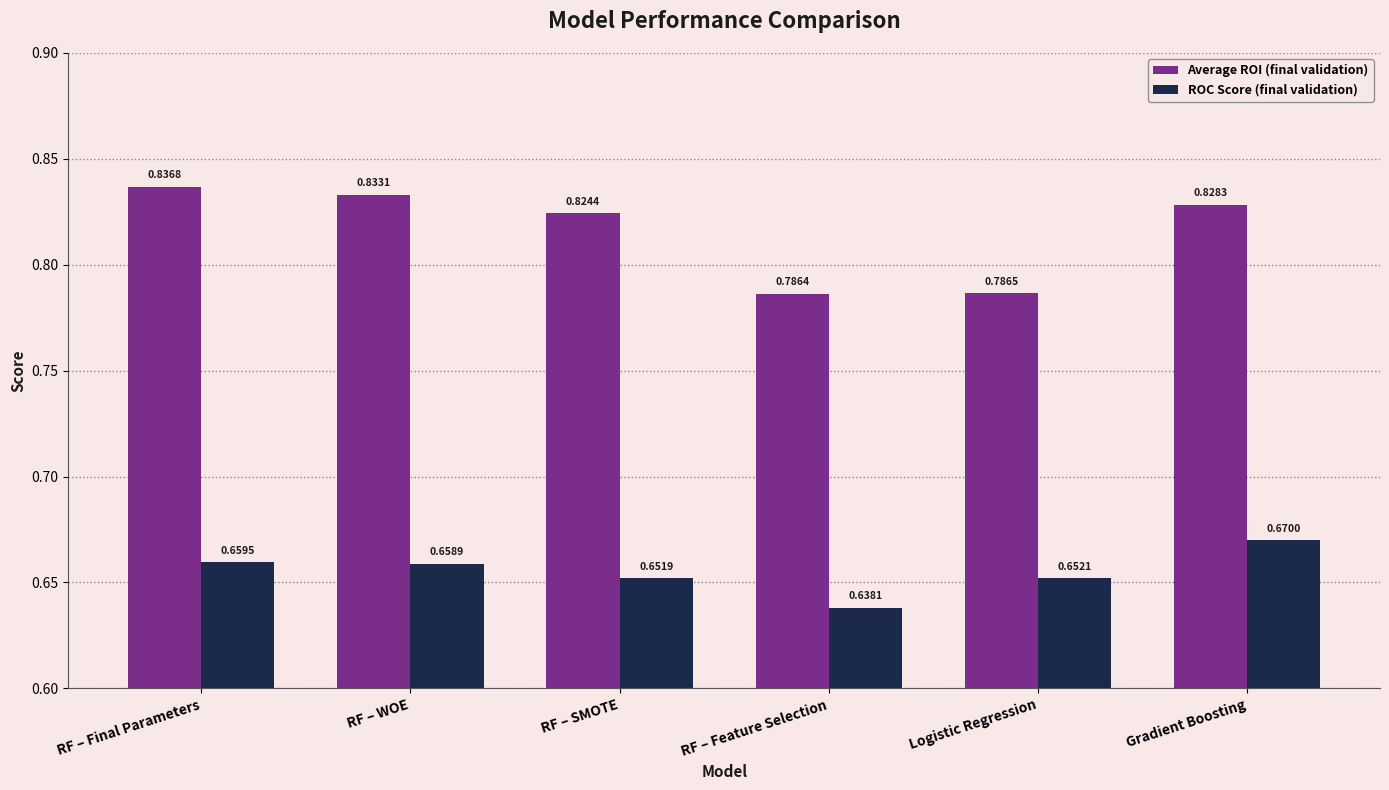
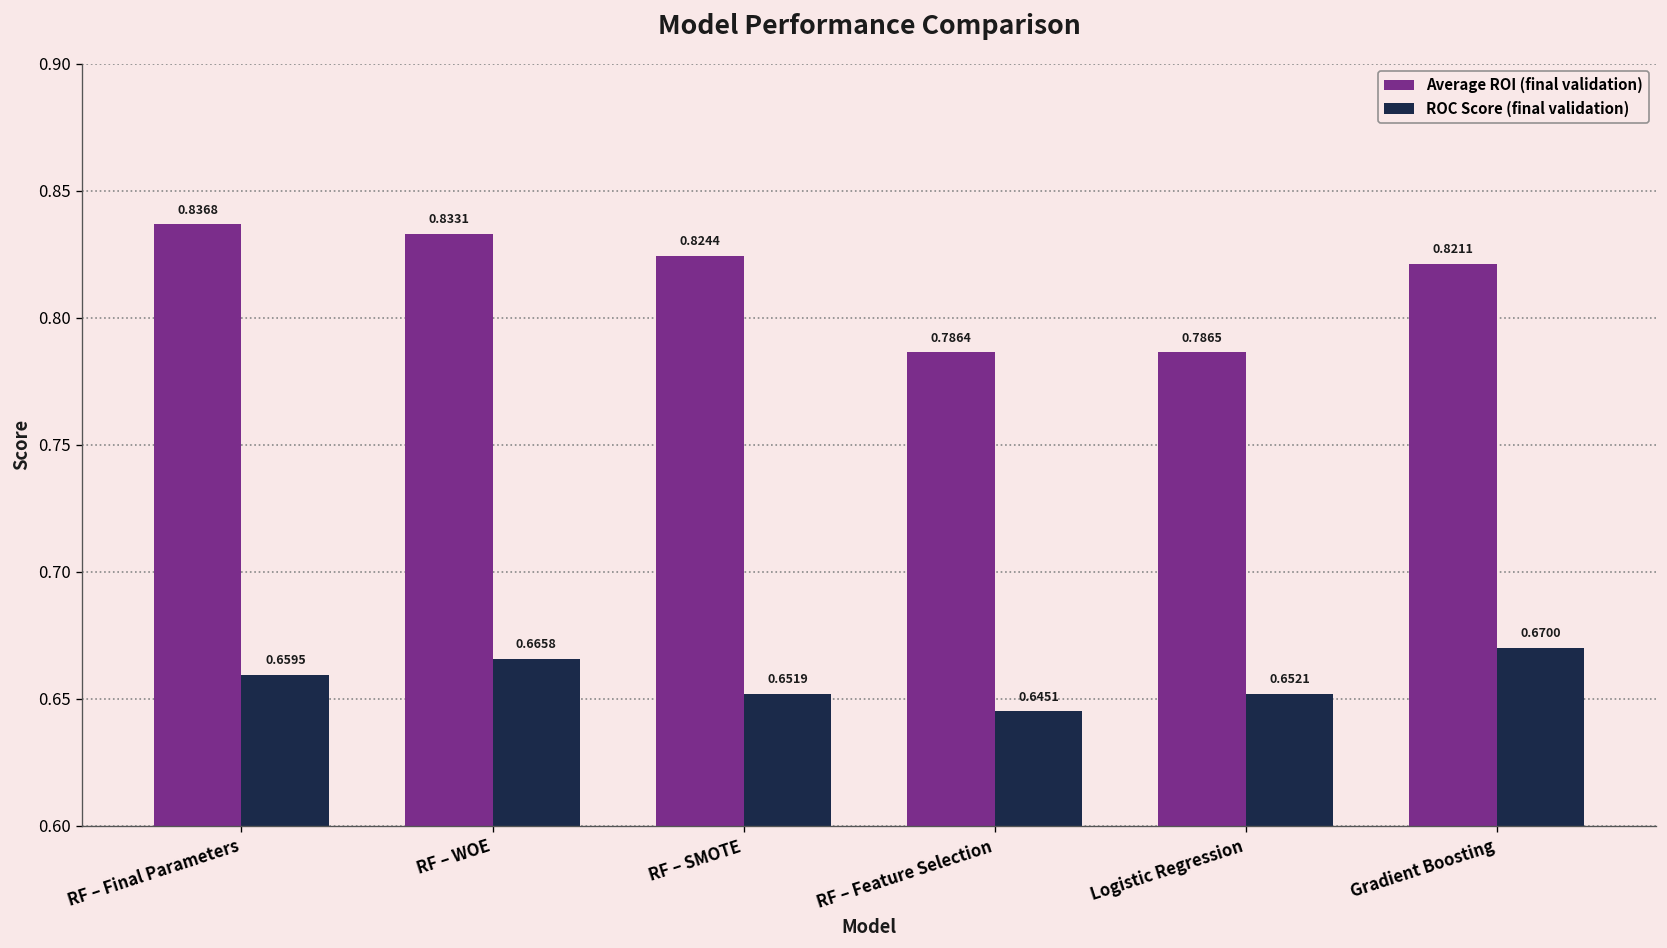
  {
    "Average ROI (final validation)": {
      "RF – Final Parameters": 0.8368,
      "RF – WOE": 0.8331,
      "RF – SMOTE": 0.8244,
      "RF – Feature Selection": 0.7864,
      "Logistic Regression": 0.7865,
-     "Gradient Boosting": 0.8283
+     "Gradient Boosting": 0.8211
    },
    "ROC Score (final validation)": {
      "RF – Final Parameters": 0.6595,
-     "RF – WOE": 0.6589,
+     "RF – WOE": 0.6658,
      "RF – SMOTE": 0.6519,
-     "RF – Feature Selection": 0.6381,
+     "RF – Feature Selection": 0.6451,
      "Logistic Regression": 0.6521,
      "Gradient Boosting": 0.6700
    }
  }
